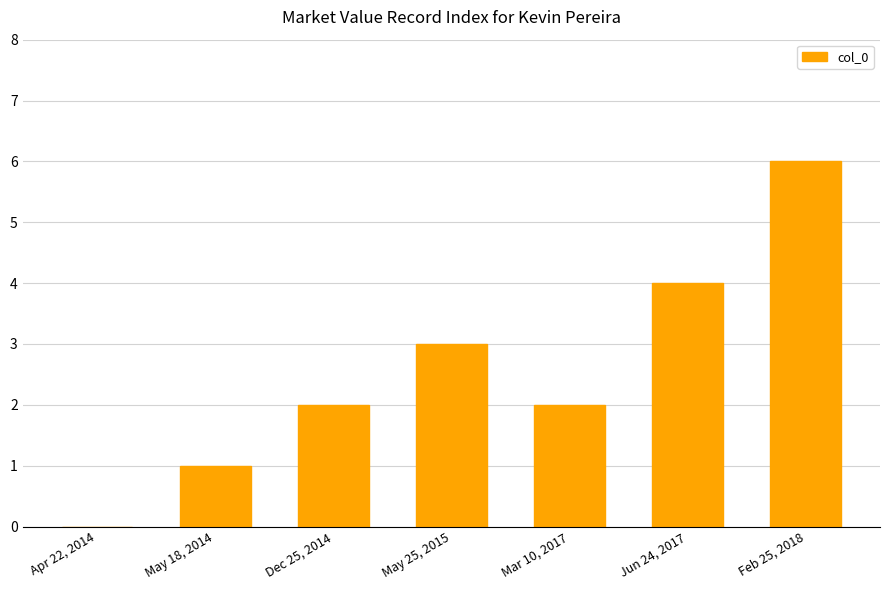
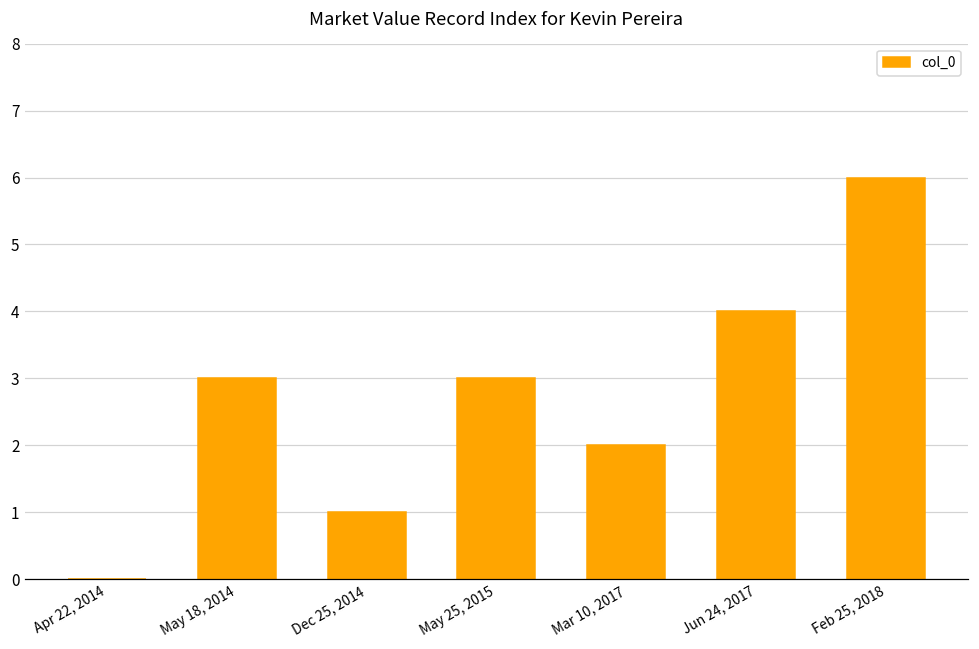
  {
    "Apr 22, 2014": 0,
-   "May 18, 2014": 1,
-   "Dec 25, 2014": 2,
+   "May 18, 2014": 3,
+   "Dec 25, 2014": 1,
    "May 25, 2015": 3,
    "Mar 10, 2017": 2,
    "Jun 24, 2017": 4,
    "Feb 25, 2018": 6
  }
